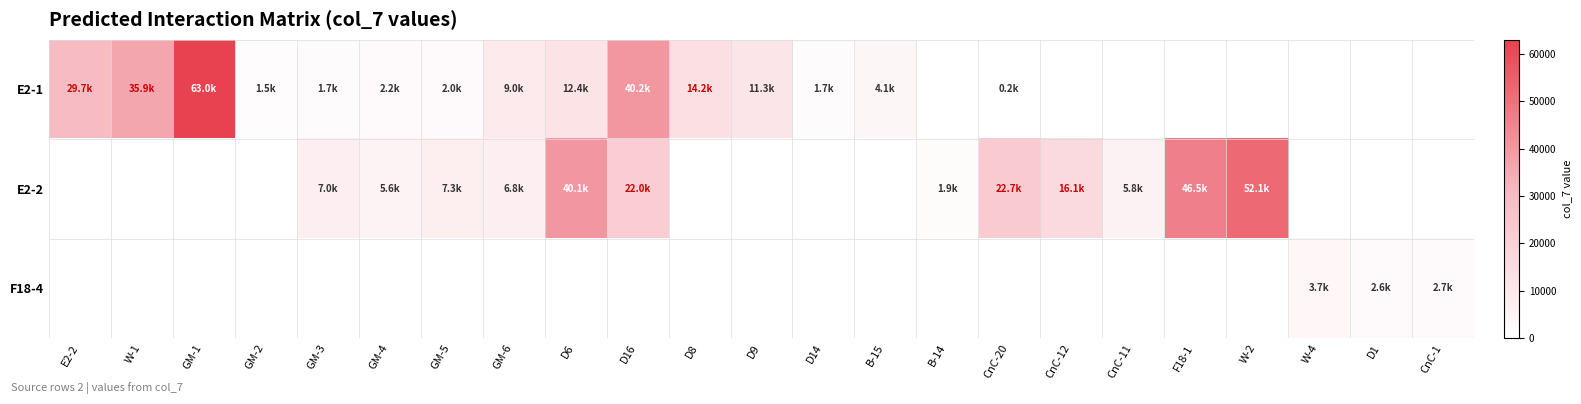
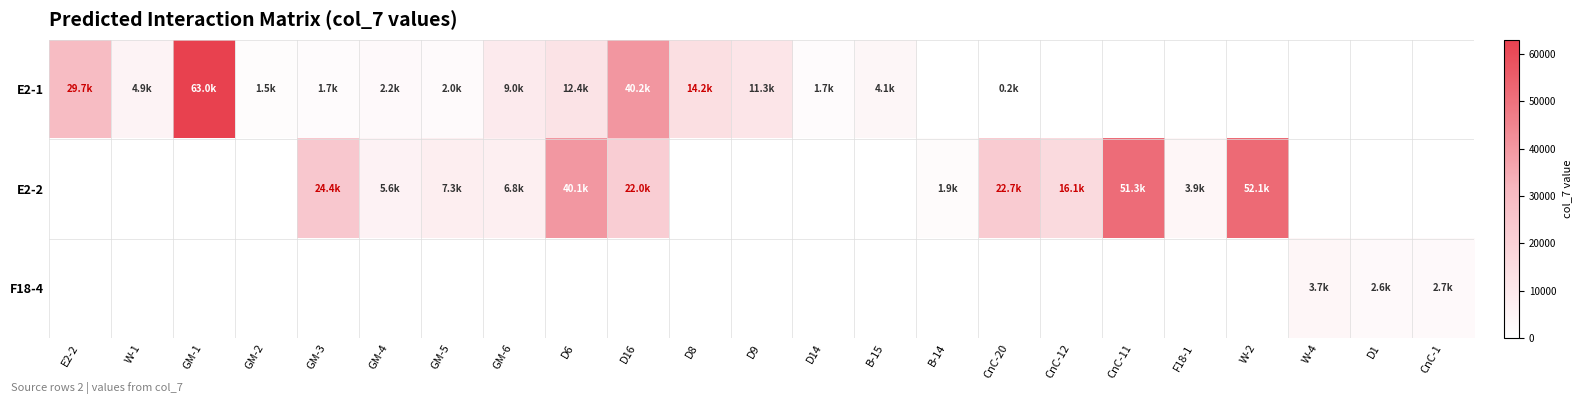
  {
    "E2-1": {
      "E2-2": "29.7k",
-     "W-1": "35.9k",
+     "W-1": "4.9k",
      "GM-1": "63.0k",
      "GM-2": "1.5k",
      "GM-3": "1.7k",
      "GM-4": "2.2k",
      "GM-5": "2.0k",
      "GM-6": "9.0k",
      "D6": "12.4k",
      "D16": "40.2k",
      "D8": "14.2k",
      "D9": "11.3k",
      "D14": "1.7k",
      "B-15": "4.1k",
      "CnC-20": "0.2k"
    },
    "E2-2": {
-     "GM-3": "7.0k",
+     "GM-3": "24.4k",
      "GM-4": "5.6k",
      "GM-5": "7.3k",
      "GM-6": "6.8k",
      "D6": "40.1k",
      "D16": "22.0k",
      "B-14": "1.9k",
      "CnC-20": "22.7k",
      "CnC-12": "16.1k",
-     "CnC-11": "5.8k",
-     "F18-1": "46.5k",
+     "CnC-11": "51.3k",
+     "F18-1": "3.9k",
      "W-2": "52.1k"
    },
    "F18-4": {
      "W-4": "3.7k",
      "D1": "2.6k",
      "CnC-1": "2.7k"
    }
  }
